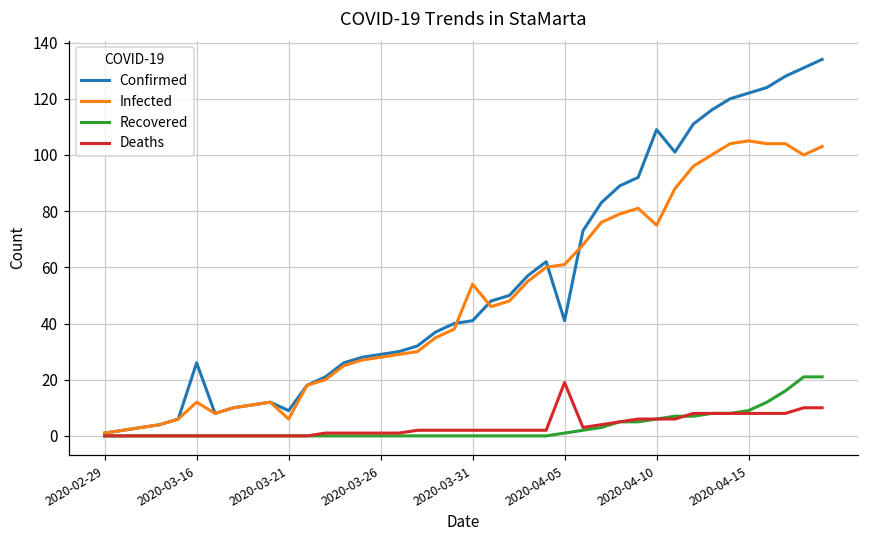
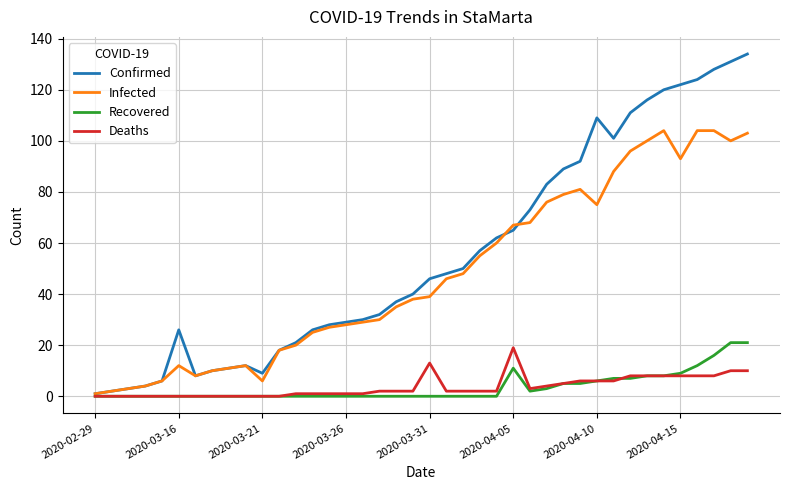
  {
    "Confirmed": {
      "2020-03-16": 26,
      "2020-03-21": 9,
-     "2020-03-31": 41,
-     "2020-04-05": 41,
+     "2020-03-31": 46,
+     "2020-04-05": 65,
      "2020-04-10": 109,
      "2020-04-15": 122
    },
    "Infected": {
      "2020-03-16": 12,
      "2020-03-21": 6,
-     "2020-03-31": 54,
-     "2020-04-05": 61,
+     "2020-03-31": 39,
+     "2020-04-05": 67,
      "2020-04-10": 75,
-     "2020-04-15": 105
+     "2020-04-15": 93
    },
    "Recovered": {
      "2020-03-26": 0,
      "2020-03-31": 0,
-     "2020-04-05": 1
+     "2020-04-05": 11
    },
    "Deaths": {
      "2020-03-26": 1,
-     "2020-03-31": 2,
+     "2020-03-31": 13,
      "2020-04-05": 19
    }
  }
